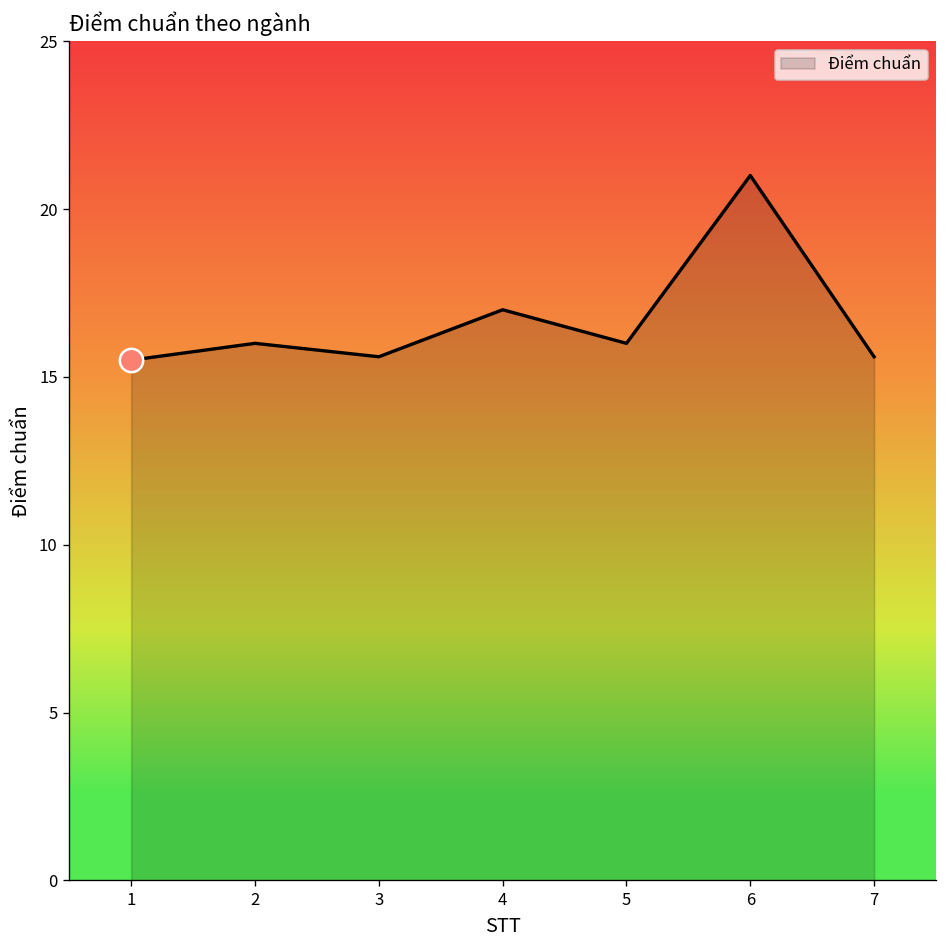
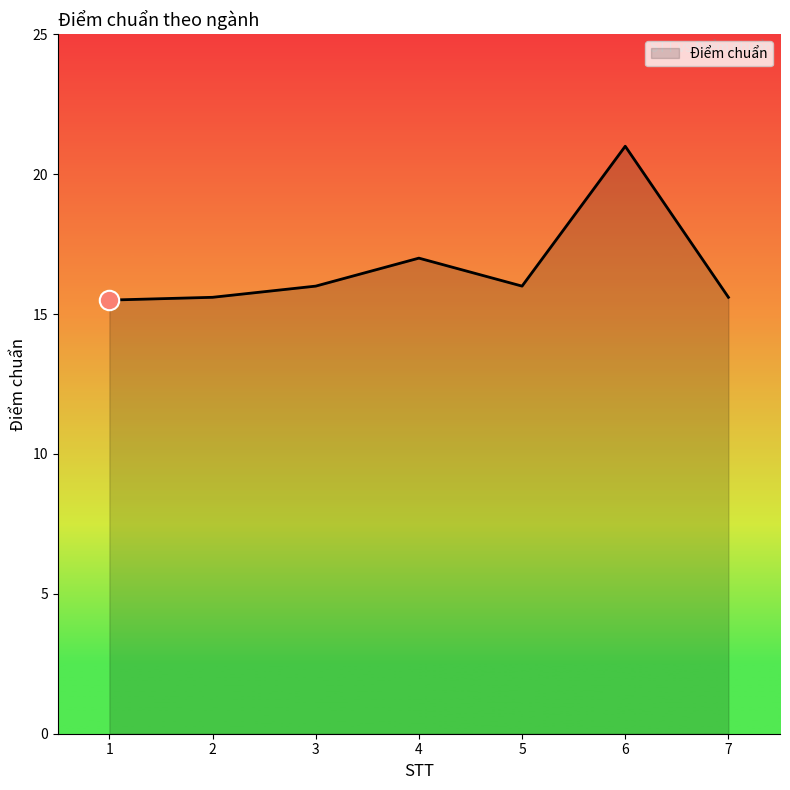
  {
    "Điểm chuẩn": {
-     "2": 16.0,
-     "3": 15.6,
+     "2": 15.6,
+     "3": 16.0,
      "4": 17.0,
      "5": 16.0,
      "6": 21.0,
      "7": 15.6
    }
  }
